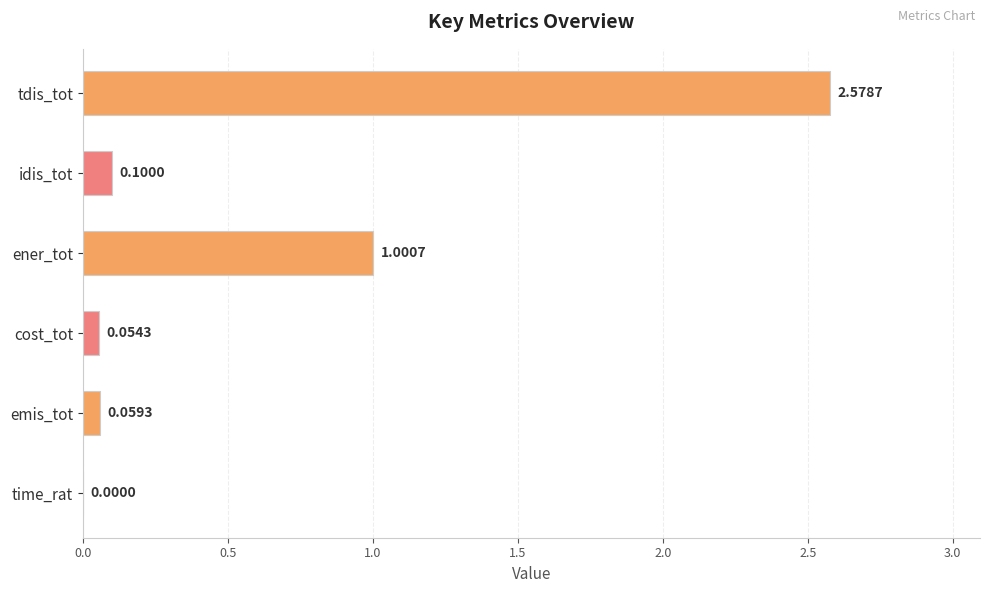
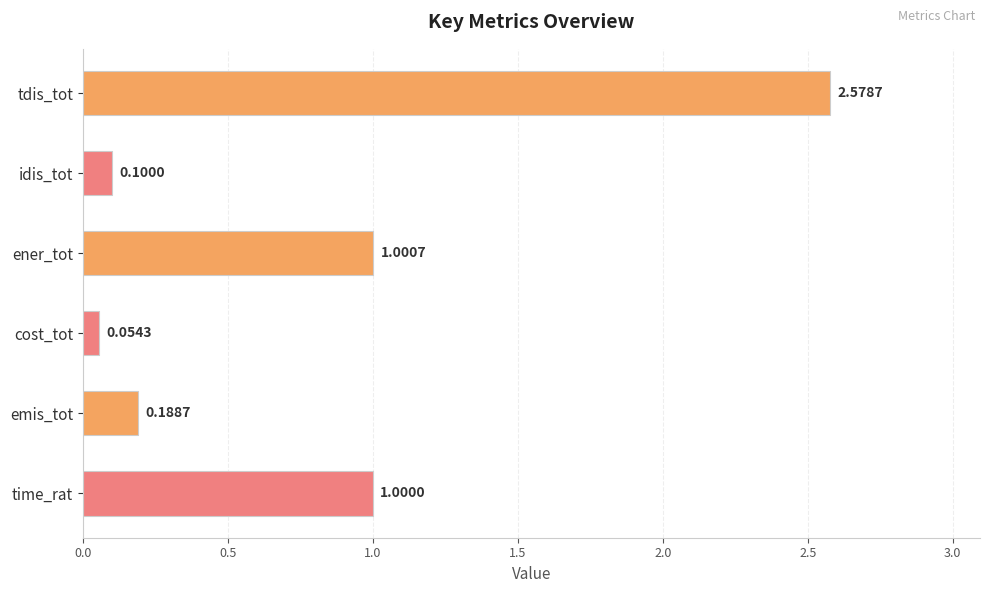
  {
    "tdis_tot": 2.5787,
    "idis_tot": 0.1000,
    "ener_tot": 1.0007,
    "cost_tot": 0.0543,
-   "emis_tot": 0.0593,
-   "time_rat": 0.0000
+   "emis_tot": 0.1887,
+   "time_rat": 1.0000
  }
